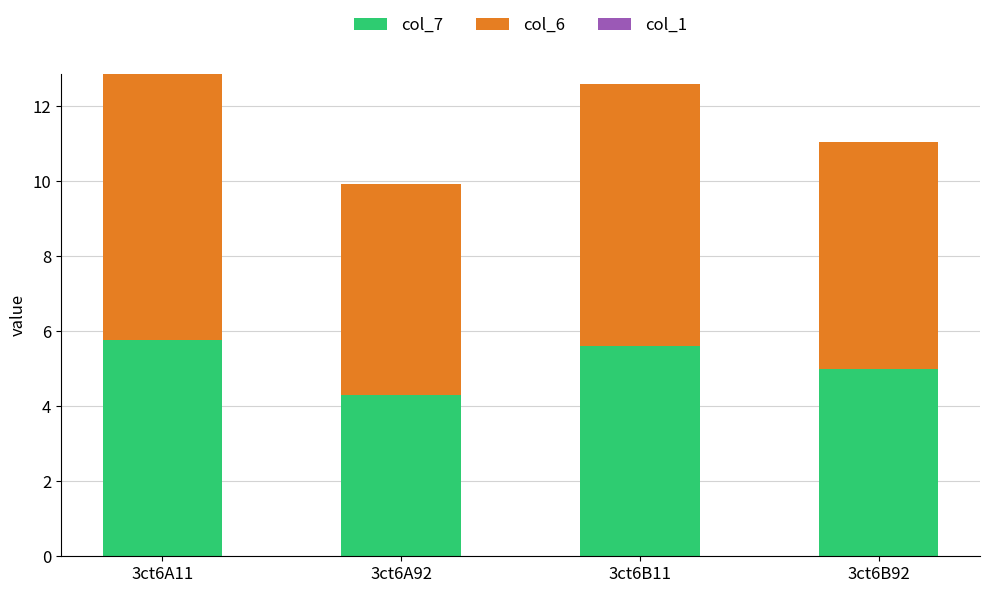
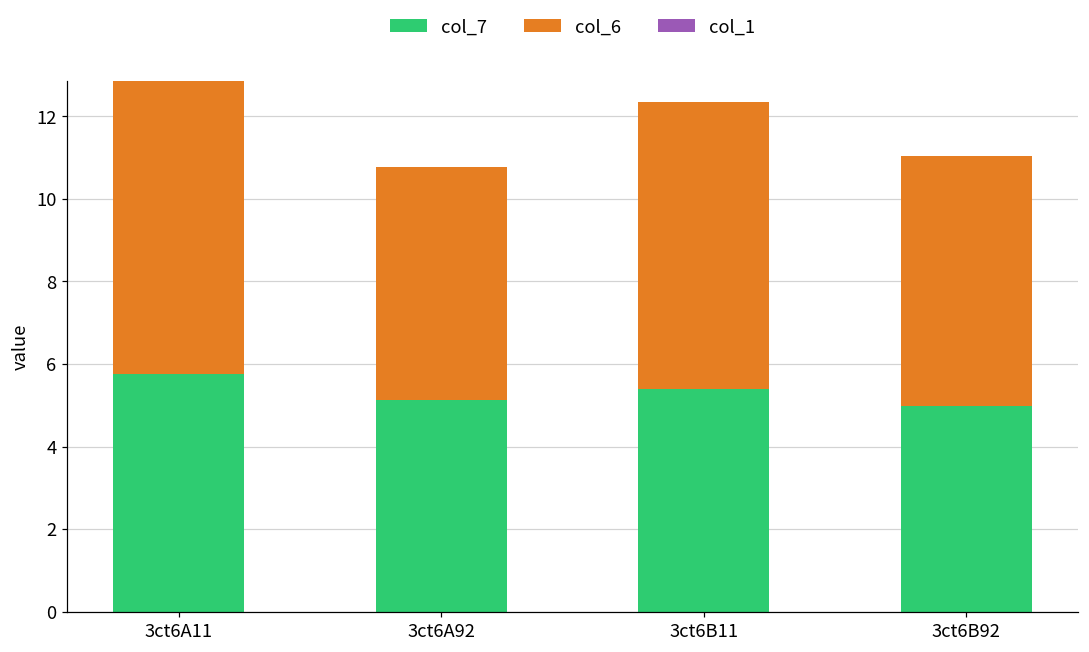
  {
    "col_7": {
      "3ct6A11": 5.8,
-     "3ct6A92": 4.3,
-     "3ct6B11": 5.6,
+     "3ct6A92": 5.1,
+     "3ct6B11": 5.4,
      "3ct6B92": 5.0
    }
  }
